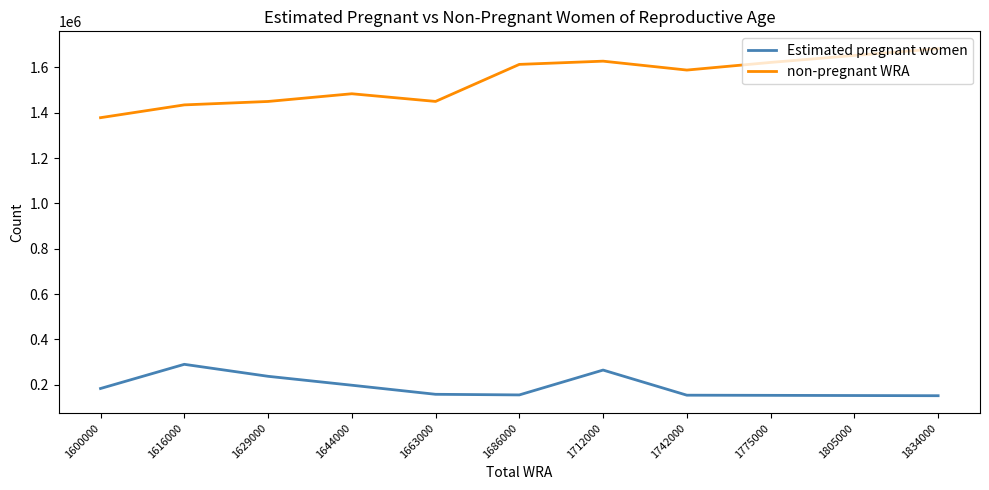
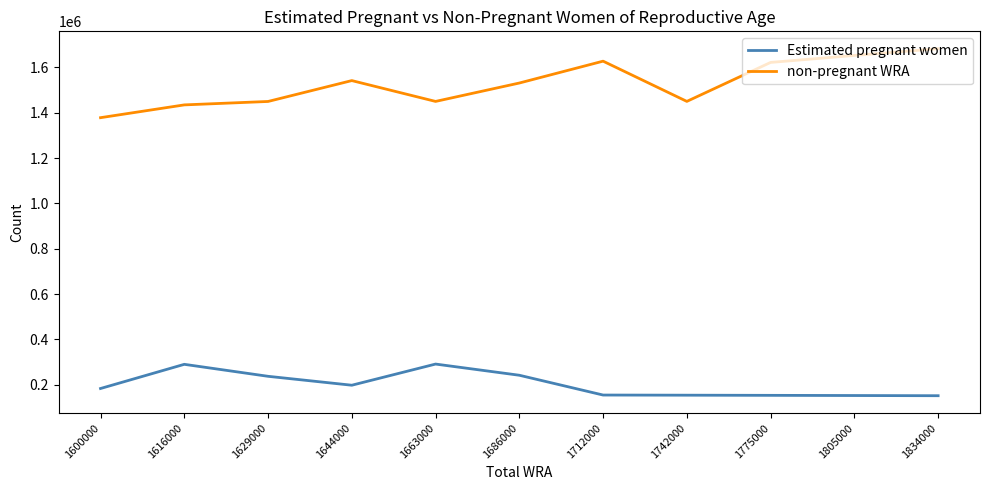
  {
    "Estimated pregnant women": {
      "1600000": 180000,
      "1616000": 290000,
      "1629000": 240000,
      "1644000": 200000,
-     "1663000": 160000,
-     "1686000": 150000,
-     "1712000": 260000,
+     "1663000": 290000,
+     "1686000": 240000,
+     "1712000": 150000,
      "1742000": 150000,
      "1775000": 150000,
      "1805000": 150000,
      "1834000": 150000
    },
    "non-pregnant WRA": {
      "1600000": 1380000,
      "1616000": 1430000,
      "1629000": 1450000,
-     "1644000": 1480000,
+     "1644000": 1540000,
      "1663000": 1450000,
-     "1686000": 1610000,
+     "1686000": 1530000,
      "1712000": 1630000,
-     "1742000": 1590000
+     "1742000": 1450000
    }
  }
